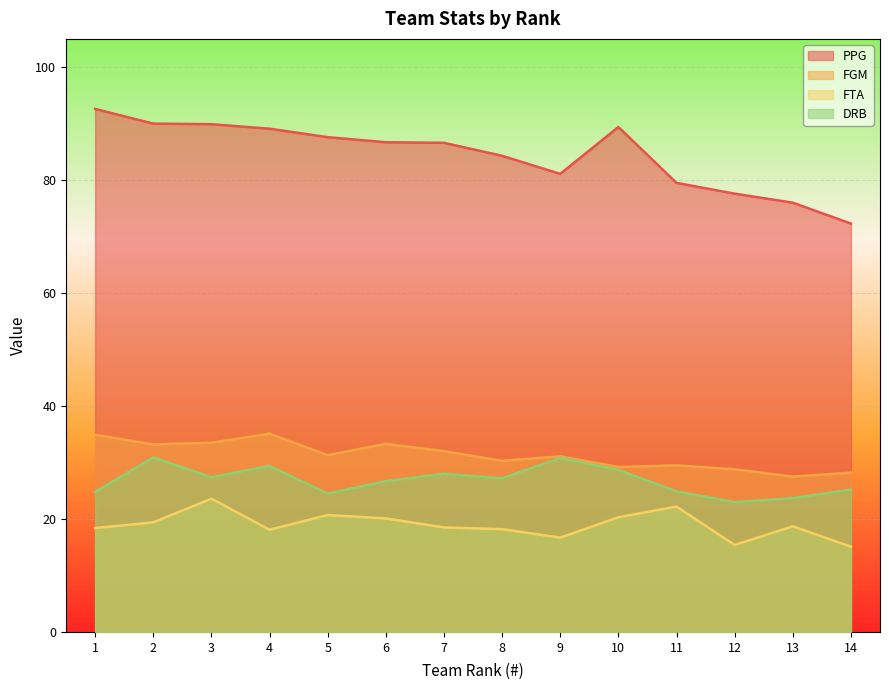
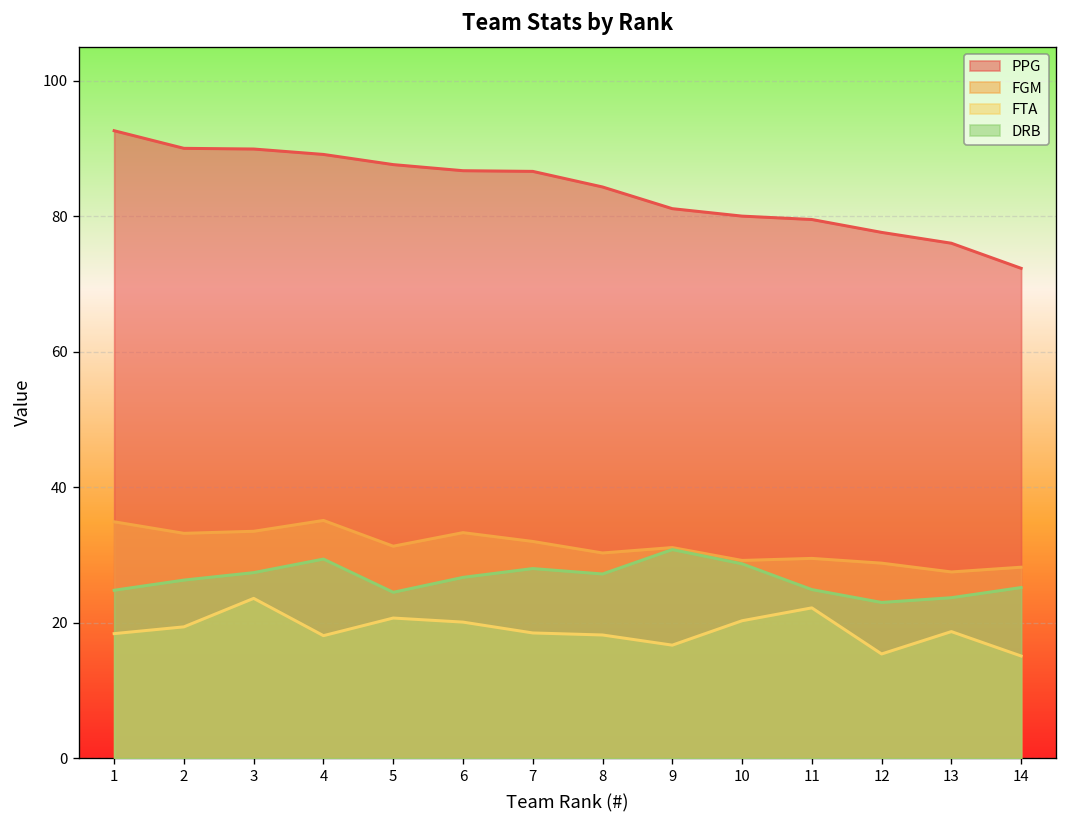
  {
    "PPG": {
      "1": 93,
      "2": 90,
      "3": 90,
      "4": 89,
      "5": 88,
      "6": 87,
      "7": 87,
      "8": 84,
      "9": 81,
-     "10": 89,
+     "10": 80,
      "11": 80,
      "12": 78,
      "13": 76,
      "14": 72
    },
    "DRB": {
      "1": 25,
-     "2": 31,
+     "2": 26,
      "3": 27,
      "4": 29,
      "5": 25,
      "6": 27,
      "7": 28,
      "8": 27,
      "10": 29,
      "11": 25,
      "12": 23,
      "13": 24,
      "14": 25
    }
  }
